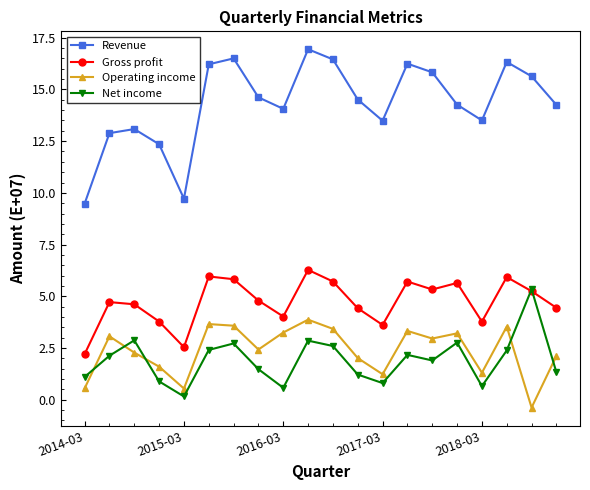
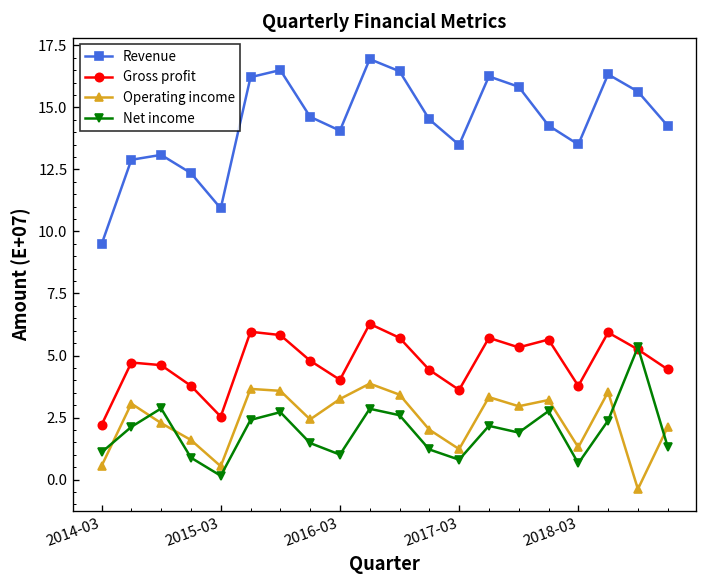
  {
    "Revenue": {
      "2014-03": 9.5,
-     "2015-03": 9.7,
+     "2015-03": 10.9,
      "2016-03": 14.1,
      "2017-03": 13.5,
      "2018-03": 13.5
    },
    "Gross profit": {
      "2014-03": 2.2,
      "2015-03": 2.5,
      "2016-03": 4.0,
      "2017-03": 3.6,
      "2018-03": 3.8
    },
    "Operating income": {
      "2014-03": 0.5,
      "2015-03": 0.5,
      "2016-03": 3.2,
      "2017-03": 1.2,
      "2018-03": 1.3
    },
    "Net income": {
      "2014-03": 1.1,
      "2015-03": 0.2,
-     "2016-03": 0.6,
+     "2016-03": 1.0,
      "2017-03": 0.8,
      "2018-03": 0.7
    }
  }
